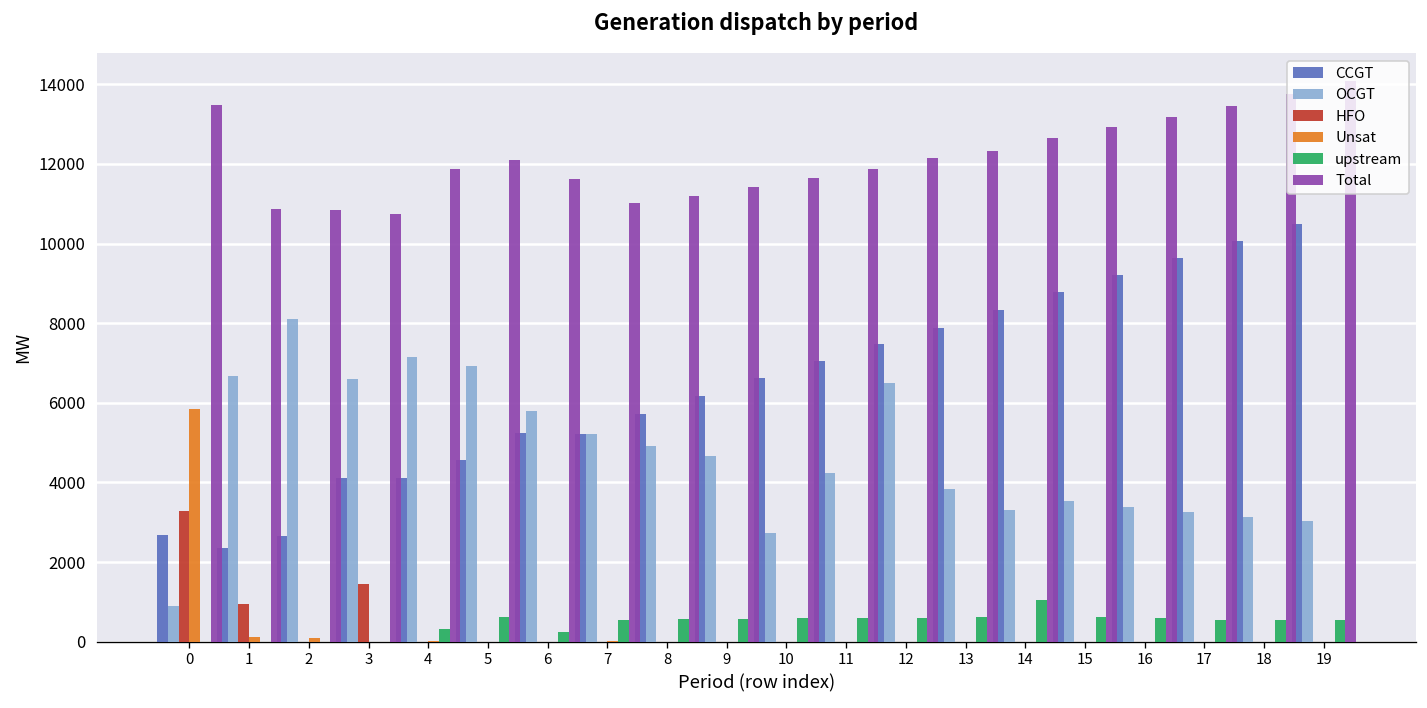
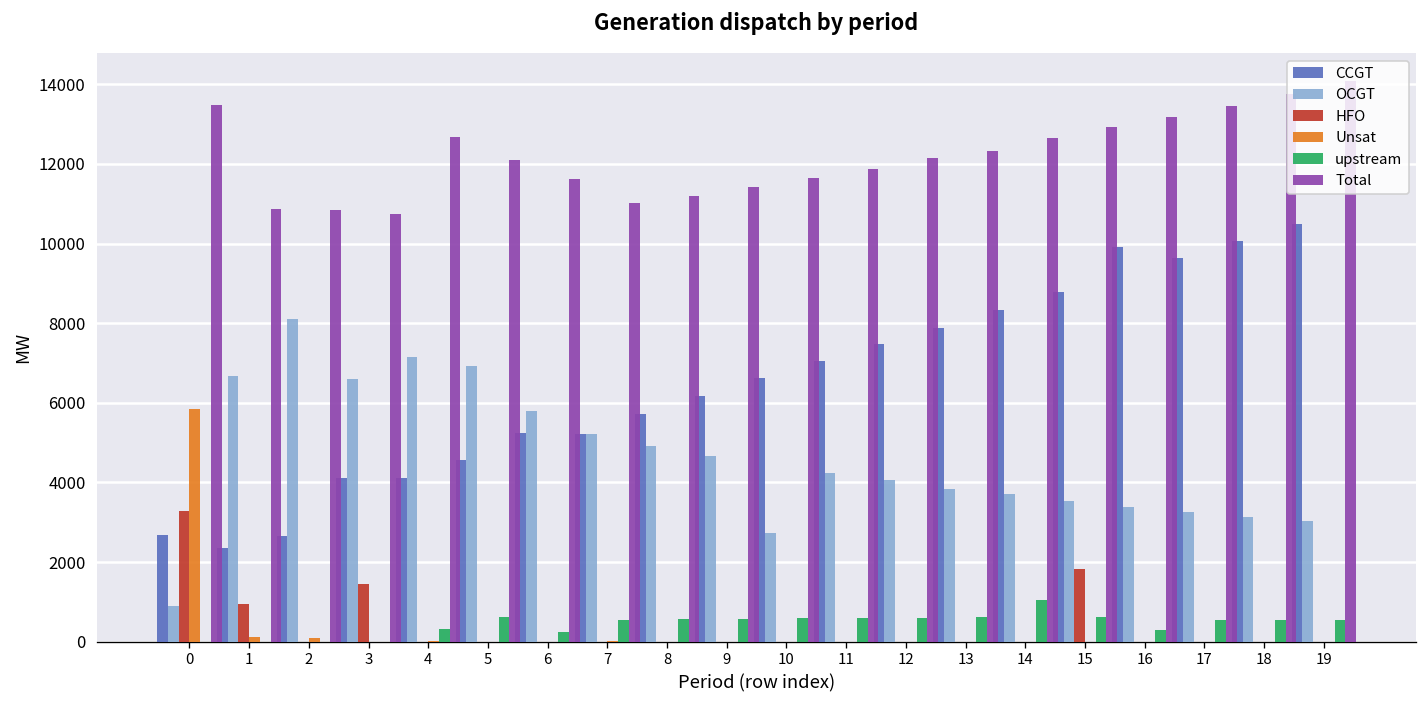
  {
    "CCGT": {
      "0": 2700,
      "1": 2400,
      "2": 2700,
      "3": 4100,
      "4": 4100,
      "5": 4600,
      "6": 5200,
      "7": 5200,
      "8": 5700,
      "9": 6200,
      "10": 6600,
      "11": 7100,
      "12": 7500,
      "13": 7900,
      "14": 8300,
      "15": 8800,
-     "16": 9200,
+     "16": 9900,
      "17": 9600,
      "18": 10100,
      "19": 10500
    },
    "OCGT": {
      "0": 900,
      "1": 6700,
      "2": 8100,
      "3": 6600,
      "4": 7200,
      "5": 6900,
      "6": 5800,
      "7": 5200,
      "8": 4900,
      "9": 4700,
      "10": 2700,
      "11": 4200,
-     "12": 6500,
+     "12": 4100,
      "13": 3800,
-     "14": 3300,
+     "14": 3700,
      "15": 3500,
      "16": 3400,
      "17": 3300,
      "18": 3100,
      "19": 3000
    },
    "HFO": {
      "0": 3300,
      "1": 900,
      "2": 0,
      "3": 1500,
      "4": 0,
      "5": 0,
      "6": 0,
      "7": 0,
      "8": 0,
      "9": 0,
      "10": 0,
      "11": 0,
      "12": 0,
      "13": 0,
      "14": 0,
-     "15": 0,
+     "15": 1800,
      "16": 0,
      "17": 0,
      "18": 0,
      "19": 0
    },
    "Unsat": {
      "0": 5800,
      "1": 100,
      "2": 100,
      "3": 0,
      "5": 0,
      "6": 0,
      "10": 0,
      "11": 0,
      "12": 0,
      "13": 0,
      "14": 0,
      "15": 0,
      "16": 0,
      "17": 0,
      "18": 0,
      "19": 0
    },
    "upstream": {
      "0": 0,
      "1": 0,
      "2": 0,
      "3": 0,
      "4": 300,
      "5": 600,
      "6": 200,
      "7": 600,
      "8": 600,
      "9": 600,
      "10": 600,
      "11": 600,
      "12": 600,
      "13": 600,
      "14": 1100,
      "15": 600,
-     "16": 600,
+     "16": 300,
      "17": 600,
      "18": 600,
      "19": 600
    },
    "Total": {
      "0": 13500,
      "1": 10900,
      "2": 10900,
      "3": 10700,
-     "4": 11900,
+     "4": 12700,
      "5": 12100,
      "6": 11600,
      "7": 11000,
      "8": 11200,
      "9": 11400,
      "10": 11600,
      "11": 11900,
      "12": 12100,
      "13": 12300,
      "14": 12700,
      "15": 12900,
      "16": 13200,
      "17": 13400
    }
  }
